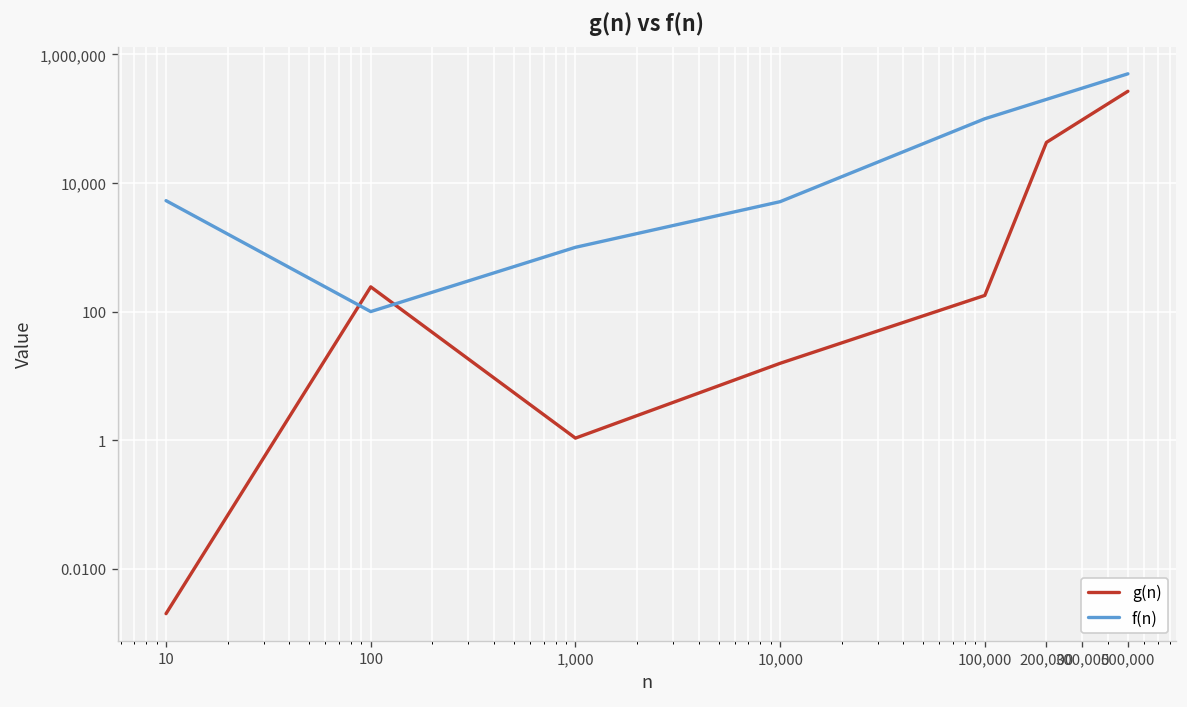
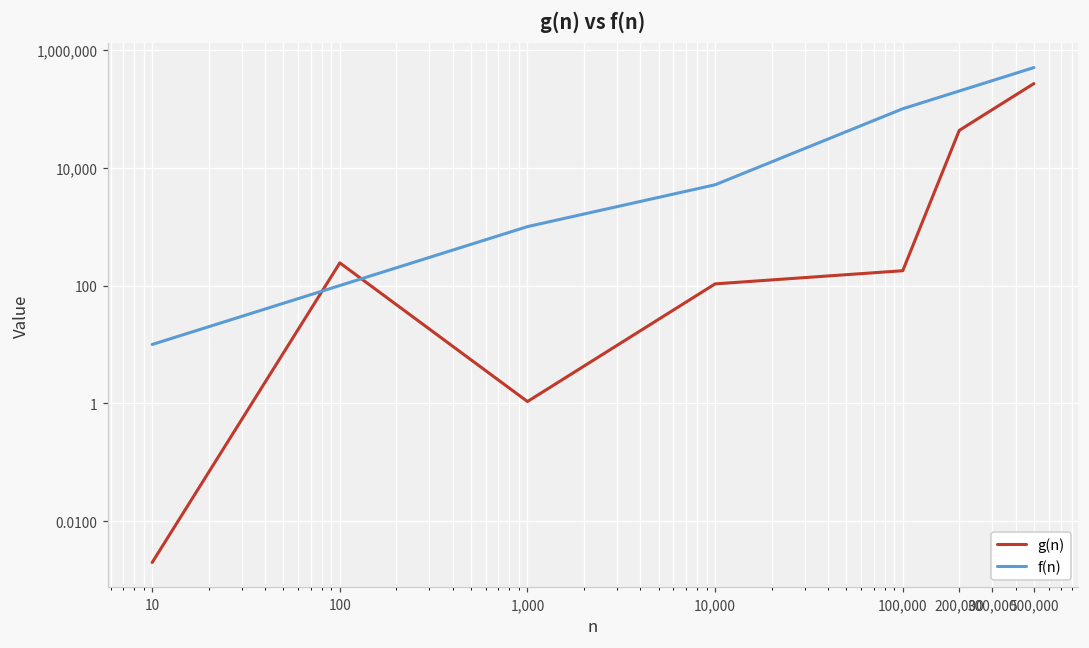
  {
    "g(n)": {
      "10": "0.0020",
      "100": "200",
      "1,000": "1",
-     "10,000": "16",
+     "10,000": "110",
      "100,000": "180"
    },
    "f(n)": {
-     "10": "5,000",
+     "10": "10",
      "100": "100",
      "1,000": "1,000",
      "10,000": "5,000",
      "100,000": "100,000"
    }
  }
